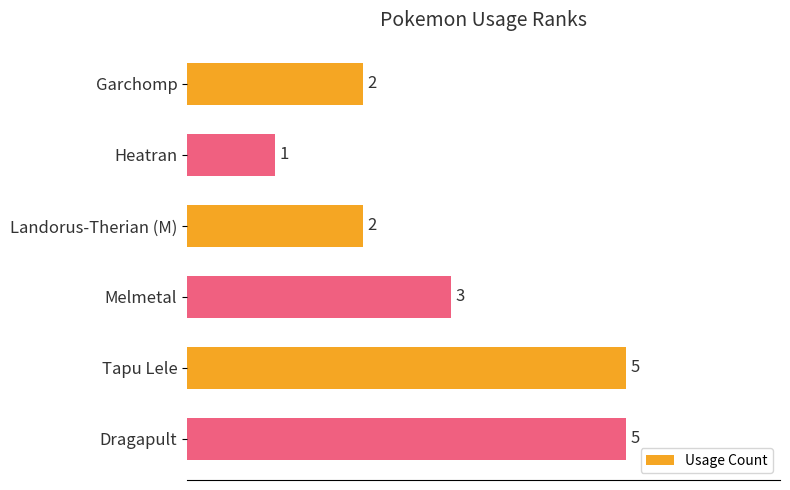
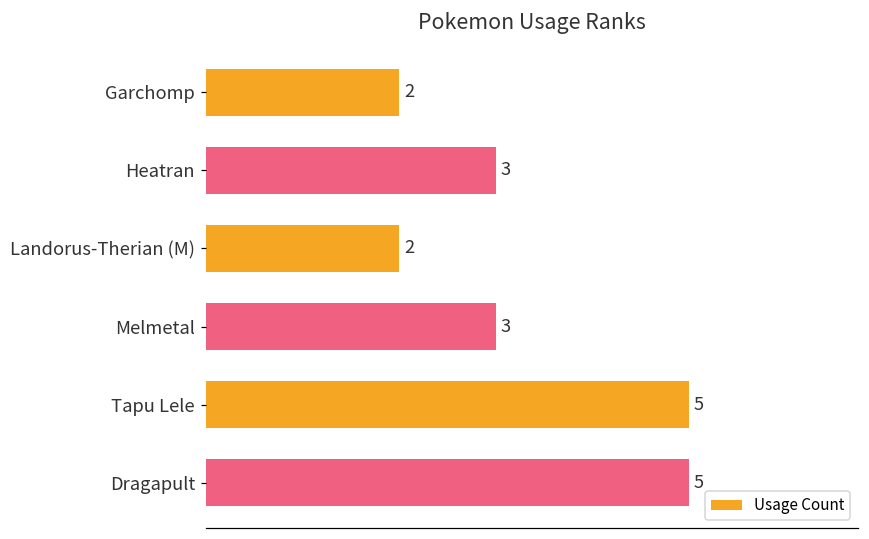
  {
    "Garchomp": 2,
-   "Heatran": 1,
+   "Heatran": 3,
    "Landorus-Therian (M)": 2,
    "Melmetal": 3,
    "Tapu Lele": 5,
    "Dragapult": 5
  }
